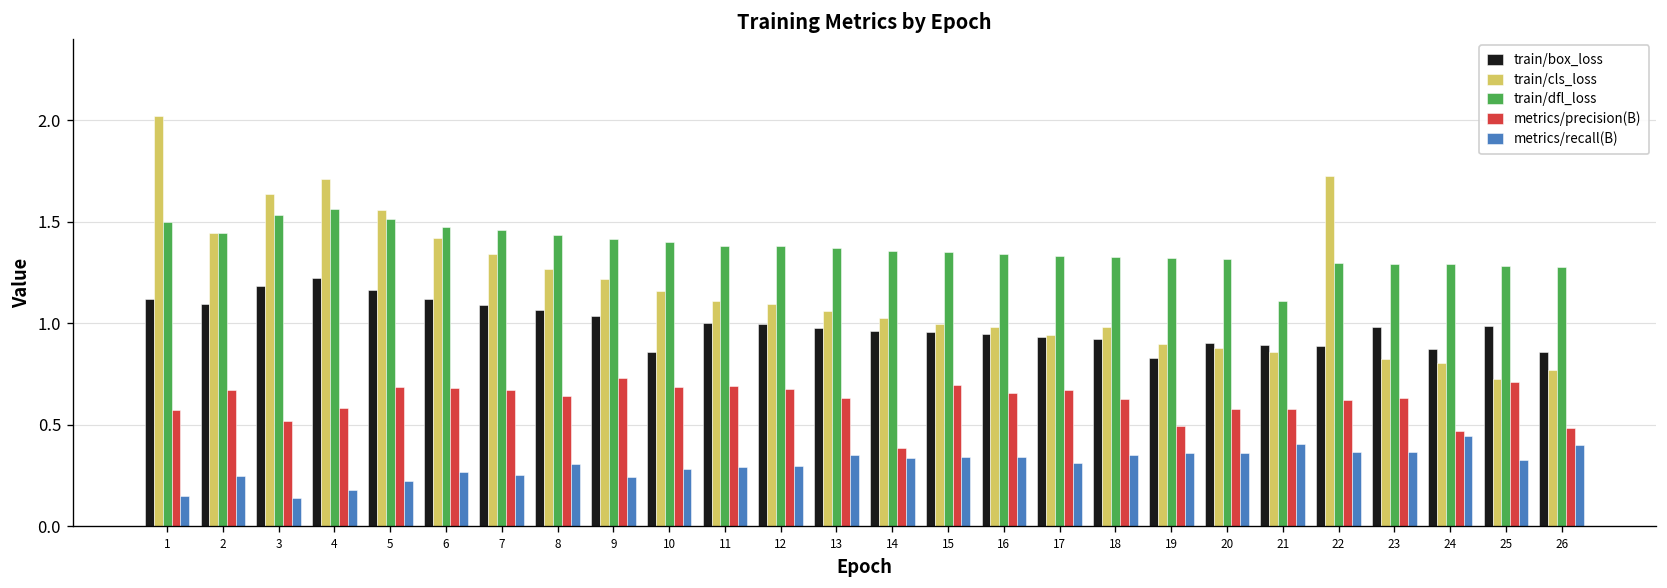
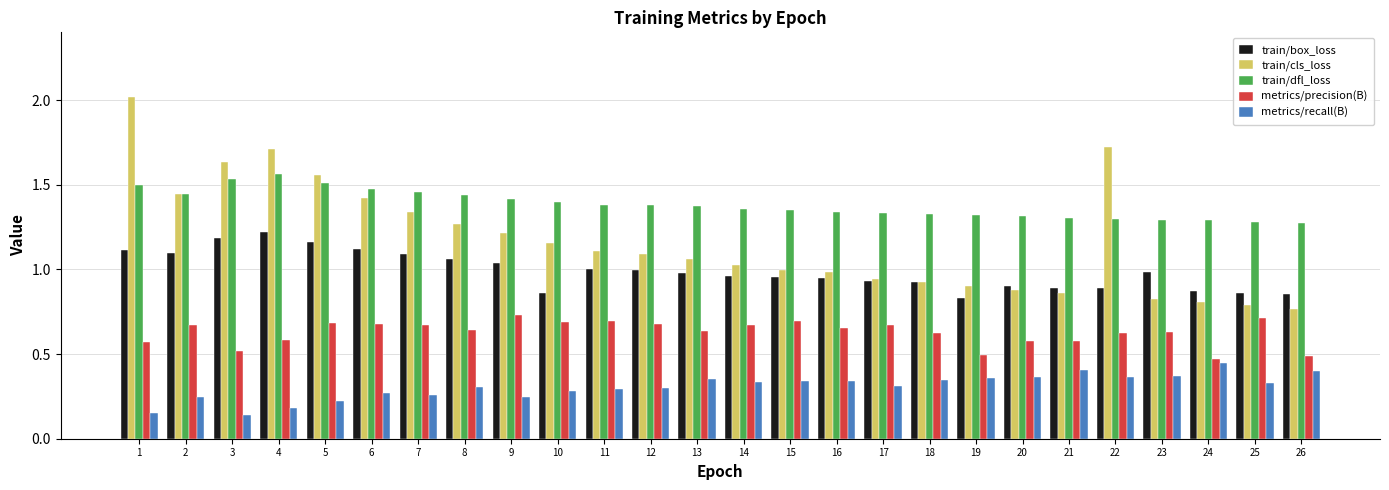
  {
    "train/box_loss": {
      "1": 1.12,
      "2": 1.10,
      "3": 1.18,
      "4": 1.22,
      "5": 1.16,
      "6": 1.12,
      "7": 1.09,
      "8": 1.06,
      "9": 1.04,
      "10": 0.86,
      "11": 1.00,
      "12": 1.00,
      "13": 0.98,
      "14": 0.96,
      "15": 0.95,
      "16": 0.95,
      "17": 0.93,
      "18": 0.92,
      "19": 0.83,
      "20": 0.90,
      "21": 0.89,
      "22": 0.89,
      "23": 0.98,
      "24": 0.87,
-     "25": 0.99,
+     "25": 0.86,
      "26": 0.86
    },
    "train/cls_loss": {
      "1": 2.02,
      "2": 1.44,
      "3": 1.63,
      "4": 1.71,
      "5": 1.56,
      "6": 1.42,
      "7": 1.34,
      "8": 1.27,
      "9": 1.22,
      "10": 1.16,
      "11": 1.11,
      "12": 1.09,
      "13": 1.06,
      "14": 1.03,
      "15": 0.99,
      "16": 0.98,
      "17": 0.94,
-     "18": 0.98,
+     "18": 0.92,
      "19": 0.90,
      "20": 0.88,
      "21": 0.86,
      "22": 1.72,
      "23": 0.82,
      "24": 0.81,
-     "25": 0.72,
+     "25": 0.79,
      "26": 0.77
    },
    "train/dfl_loss": {
      "1": 1.50,
      "2": 1.44,
      "3": 1.53,
      "4": 1.56,
      "5": 1.51,
      "6": 1.47,
      "7": 1.46,
      "8": 1.44,
      "9": 1.41,
      "10": 1.40,
      "11": 1.38,
      "12": 1.38,
      "13": 1.37,
      "14": 1.36,
      "15": 1.35,
      "16": 1.34,
      "17": 1.33,
      "18": 1.33,
      "19": 1.32,
      "20": 1.31,
-     "21": 1.11,
+     "21": 1.30,
      "22": 1.30,
      "23": 1.29,
      "24": 1.29,
      "25": 1.28,
      "26": 1.28
    },
    "metrics/precision(B)": {
      "1": 0.57,
      "2": 0.67,
      "3": 0.52,
      "4": 0.59,
      "5": 0.69,
      "6": 0.68,
      "7": 0.67,
      "8": 0.64,
      "9": 0.73,
      "10": 0.69,
      "11": 0.69,
      "12": 0.68,
      "13": 0.63,
-     "14": 0.39,
+     "14": 0.67,
      "15": 0.70,
      "16": 0.66,
      "17": 0.67,
      "18": 0.62,
      "19": 0.49,
      "20": 0.58,
      "21": 0.58,
      "22": 0.62,
      "23": 0.63,
      "24": 0.47,
      "25": 0.71,
      "26": 0.49
    },
    "metrics/recall(B)": {
      "1": 0.15,
      "2": 0.25,
      "3": 0.14,
      "4": 0.18,
      "5": 0.22,
      "6": 0.27,
      "7": 0.26,
      "8": 0.31,
      "9": 0.25,
      "10": 0.28,
      "11": 0.29,
      "12": 0.30,
      "13": 0.35,
      "14": 0.34,
      "15": 0.34,
      "16": 0.34,
      "17": 0.31,
      "18": 0.35,
      "19": 0.36,
      "20": 0.36,
      "21": 0.40,
      "22": 0.36,
      "23": 0.37,
      "24": 0.44,
      "25": 0.33,
      "26": 0.40
    }
  }
